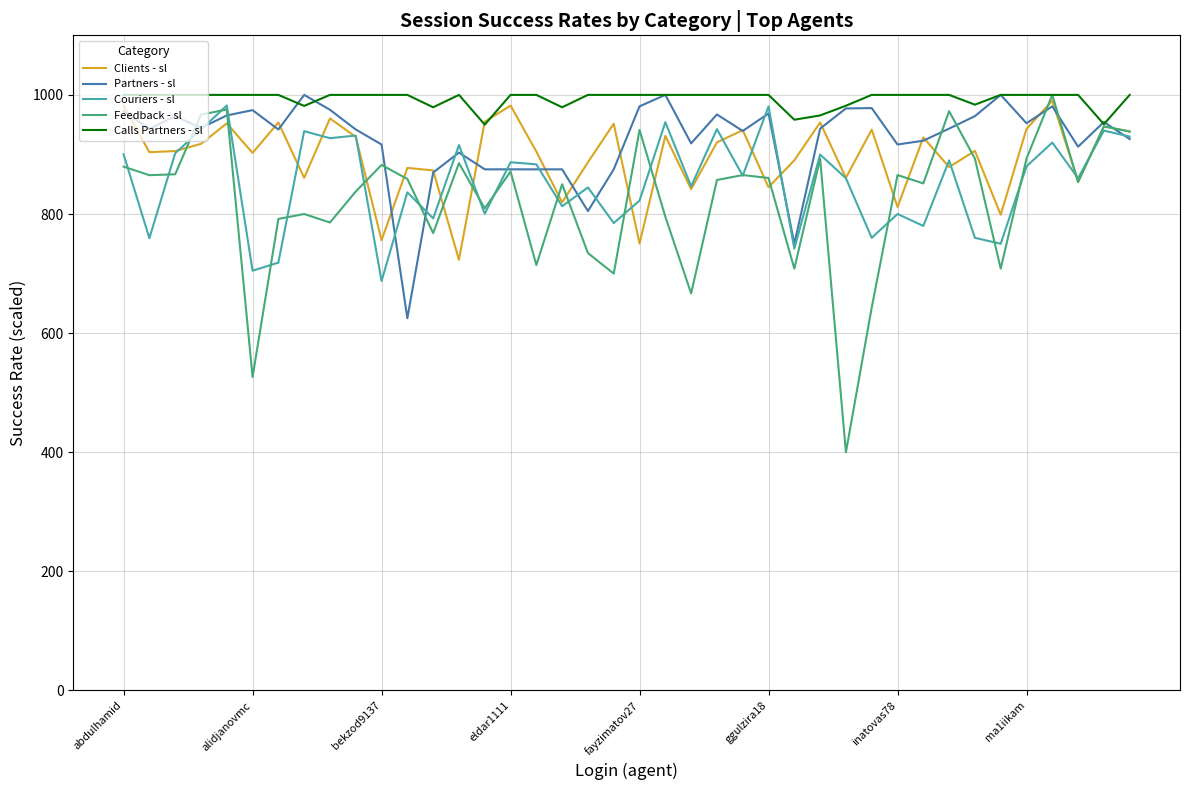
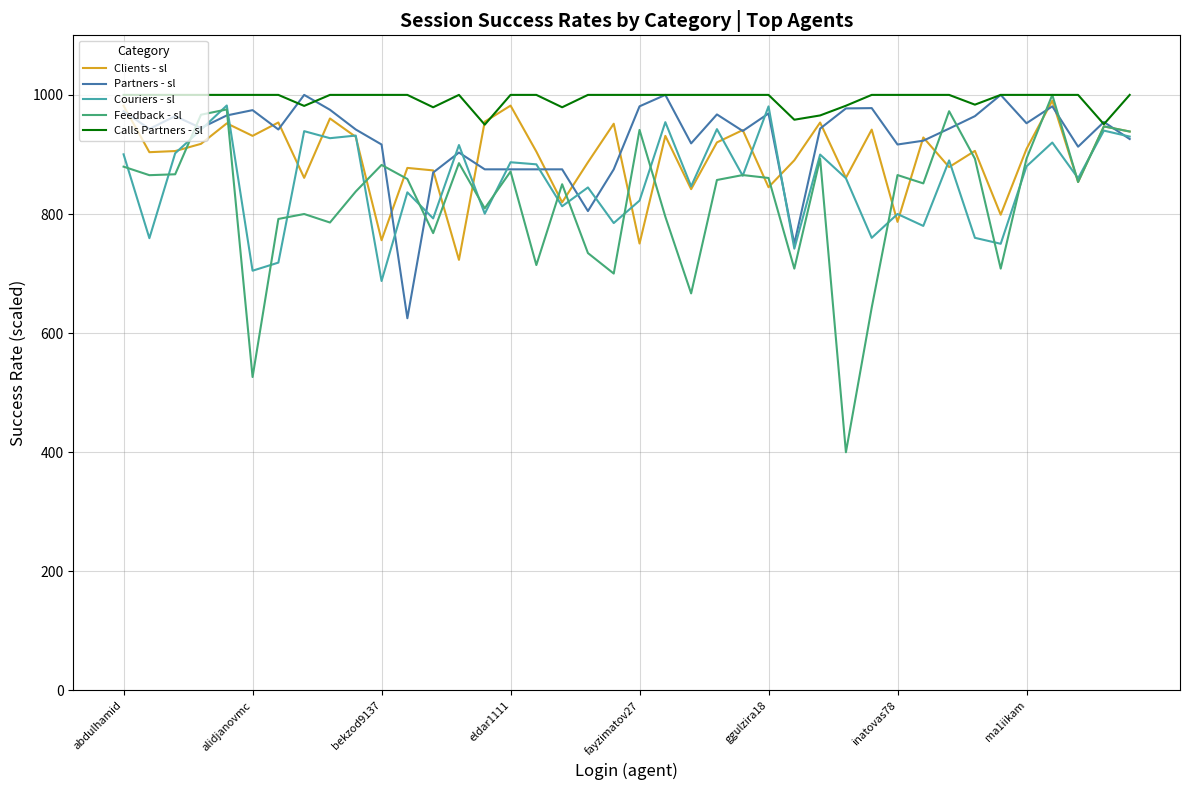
  {
    "Clients - sl": {
-     "alidjanovmc": 900,
+     "alidjanovmc": 930,
      "bekzod9137": 760,
      "eldar1111": 980,
      "fayzimatov27": 750,
      "ggulzira18": 850,
-     "inatovas78": 810,
-     "ma1iikam": 940
+     "inatovas78": 790,
+     "ma1iikam": 910
    },
    "Calls Partners - sl": {
      "alidjanovmc": 1000,
      "bekzod9137": 1000,
      "eldar1111": 1000,
      "fayzimatov27": 1000,
      "ggulzira18": 1000,
      "inatovas78": 1000,
      "ma1iikam": 1000
    }
  }
